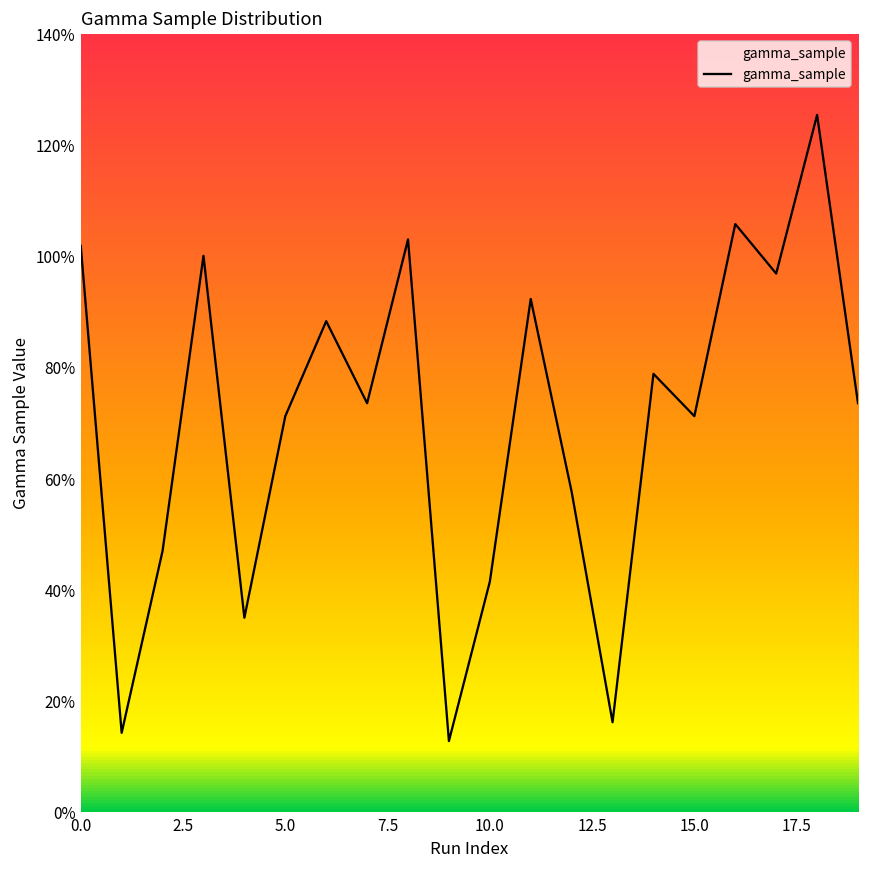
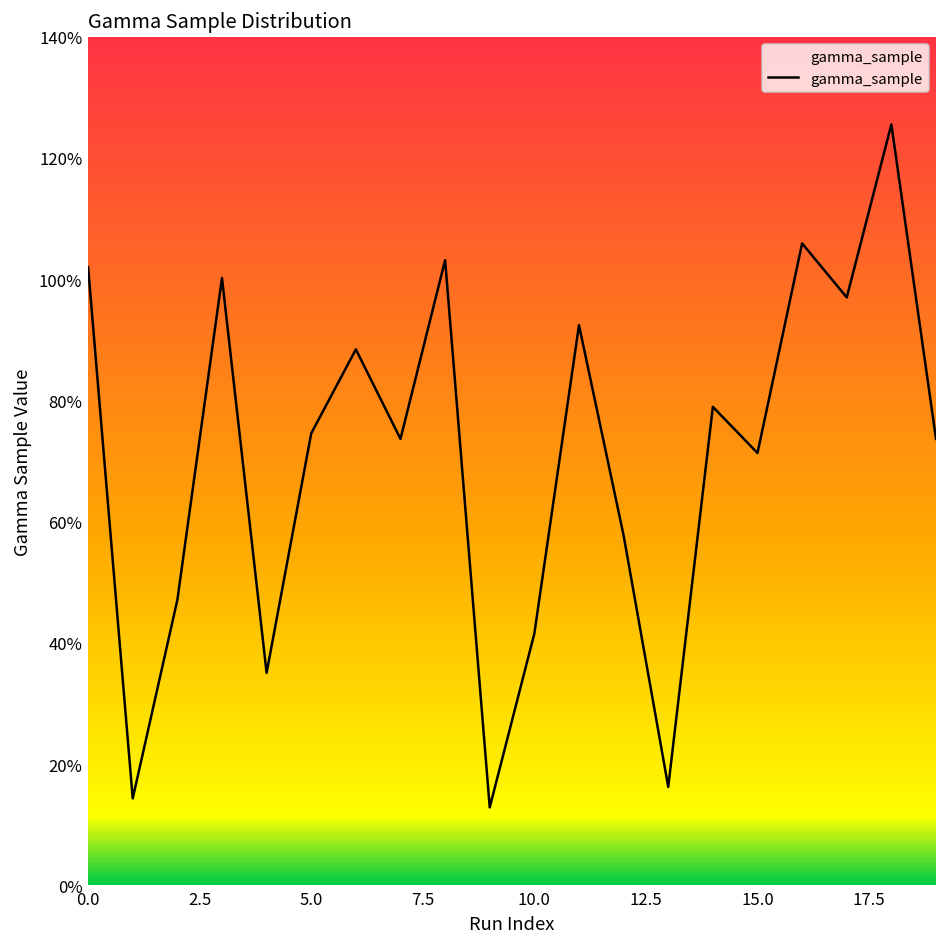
  {
    "0.0": "102%",
-   "5.0": "71%",
+   "5.0": "75%",
    "10.0": "42%",
    "15.0": "71%"
  }
